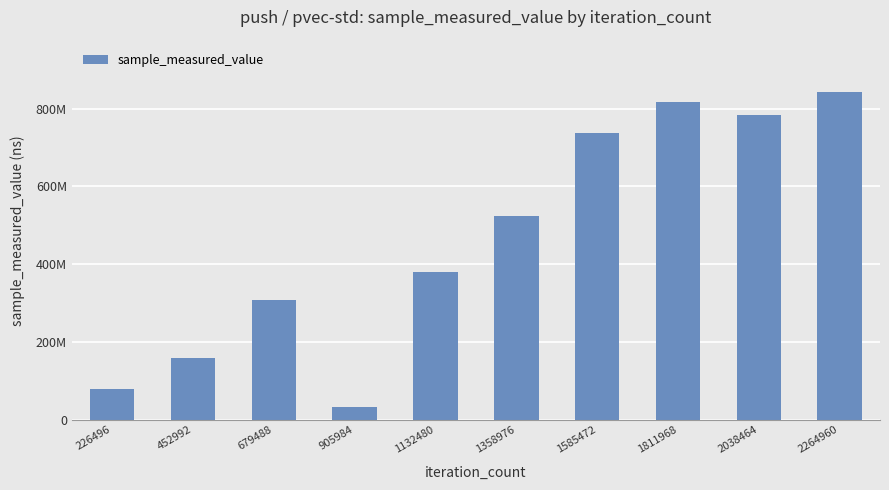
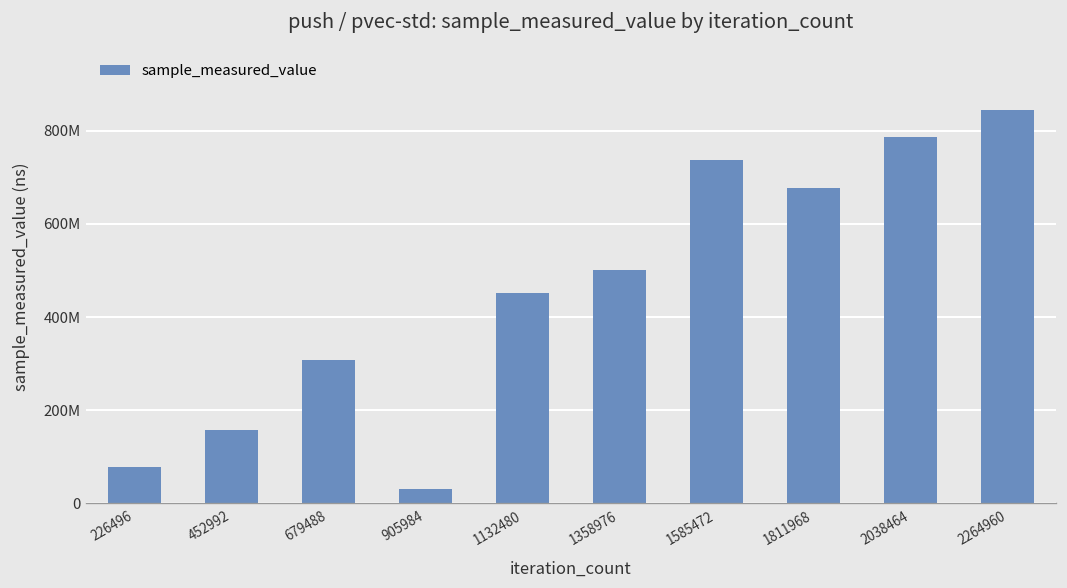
  {
    "226496": 80000000,
    "452992": 160000000,
    "679488": 310000000,
    "905984": 30000000,
-   "1132480": 380000000,
-   "1358976": 520000000,
+   "1132480": 450000000,
+   "1358976": 500000000,
    "1585472": 740000000,
-   "1811968": 820000000,
+   "1811968": 680000000,
    "2038464": 790000000,
    "2264960": 840000000
  }
